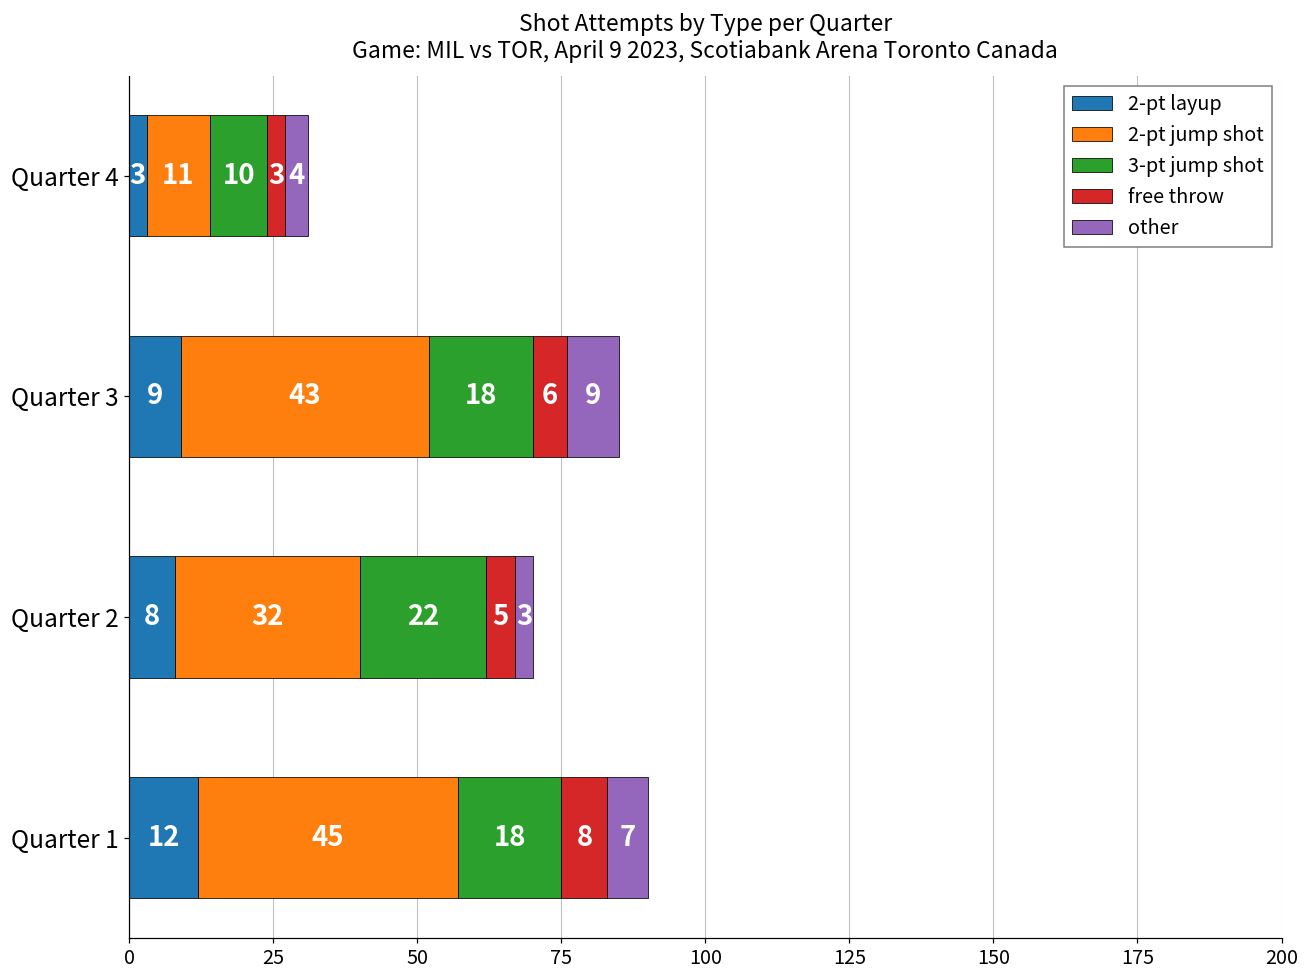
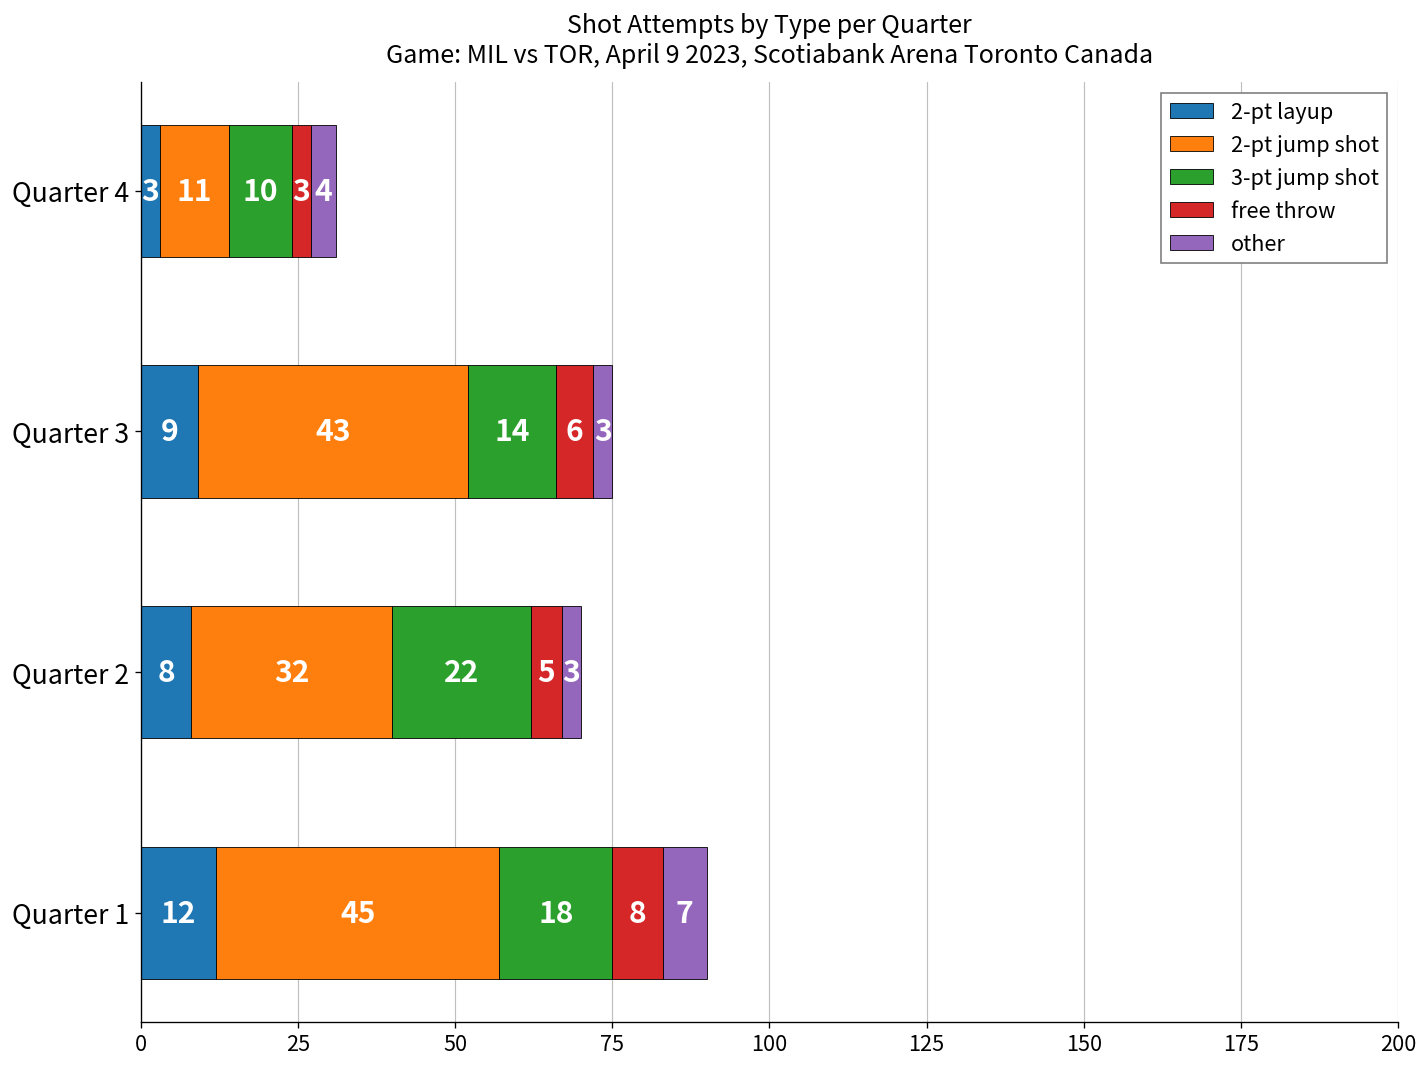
  {
    "2-pt layup": {
      "Quarter 4": 3,
      "Quarter 3": 9,
      "Quarter 2": 8,
      "Quarter 1": 12
    },
    "2-pt jump shot": {
      "Quarter 4": 11,
      "Quarter 3": 43,
      "Quarter 2": 32,
      "Quarter 1": 45
    },
    "3-pt jump shot": {
      "Quarter 4": 10,
-     "Quarter 3": 18,
+     "Quarter 3": 14,
      "Quarter 2": 22,
      "Quarter 1": 18
    },
    "free throw": {
      "Quarter 4": 3,
      "Quarter 3": 6,
      "Quarter 2": 5,
      "Quarter 1": 8
    },
    "other": {
      "Quarter 4": 4,
-     "Quarter 3": 9,
+     "Quarter 3": 3,
      "Quarter 2": 3,
      "Quarter 1": 7
    }
  }
